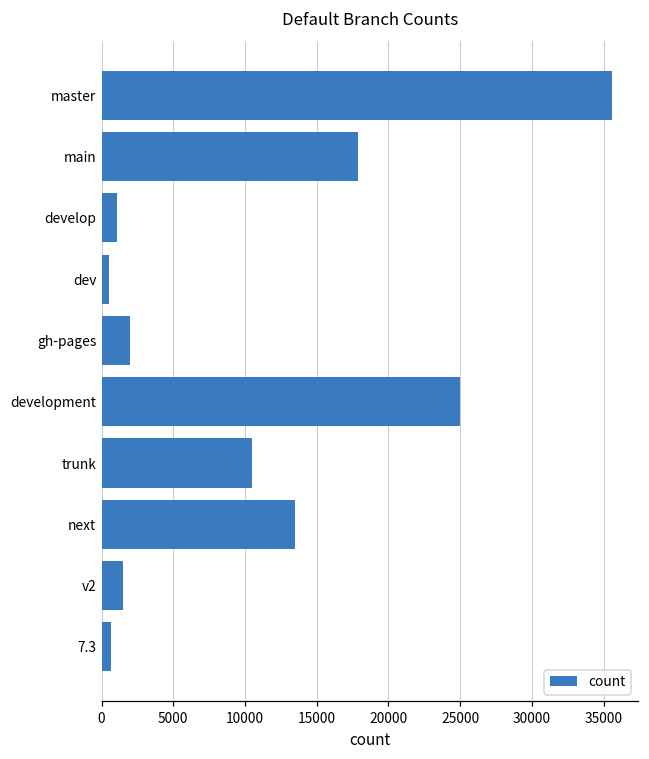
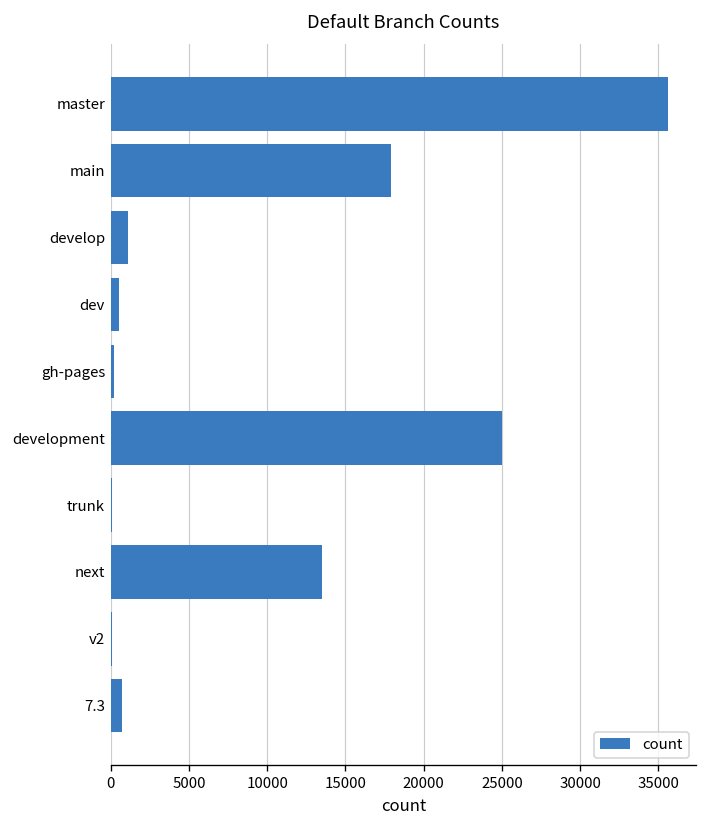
  {
    "master": 35600,
    "main": 17900,
    "develop": 1100,
    "dev": 500,
-   "gh-pages": 2000,
+   "gh-pages": 200,
    "development": 25000,
-   "trunk": 10500,
+   "trunk": 100,
    "next": 13500,
-   "v2": 1500,
+   "v2": 100,
    "7.3": 700
  }
